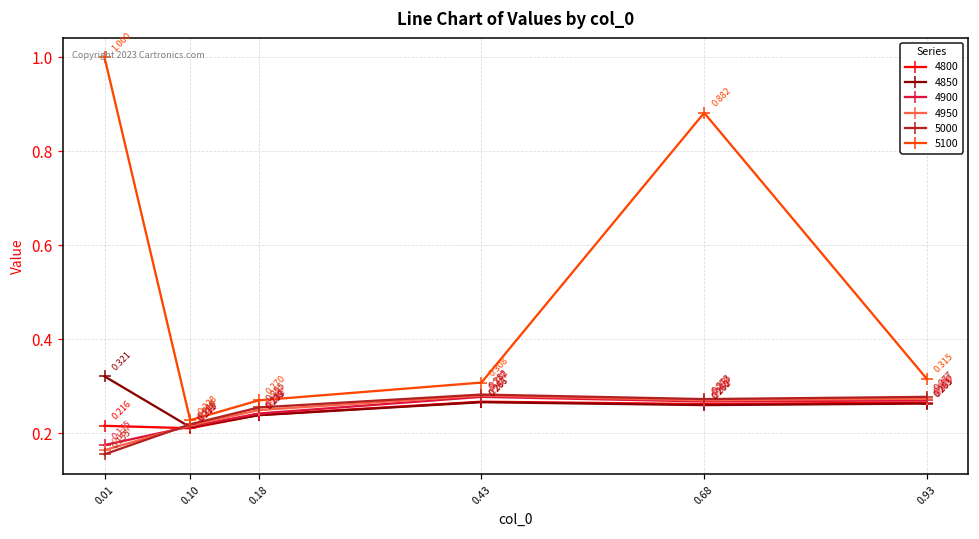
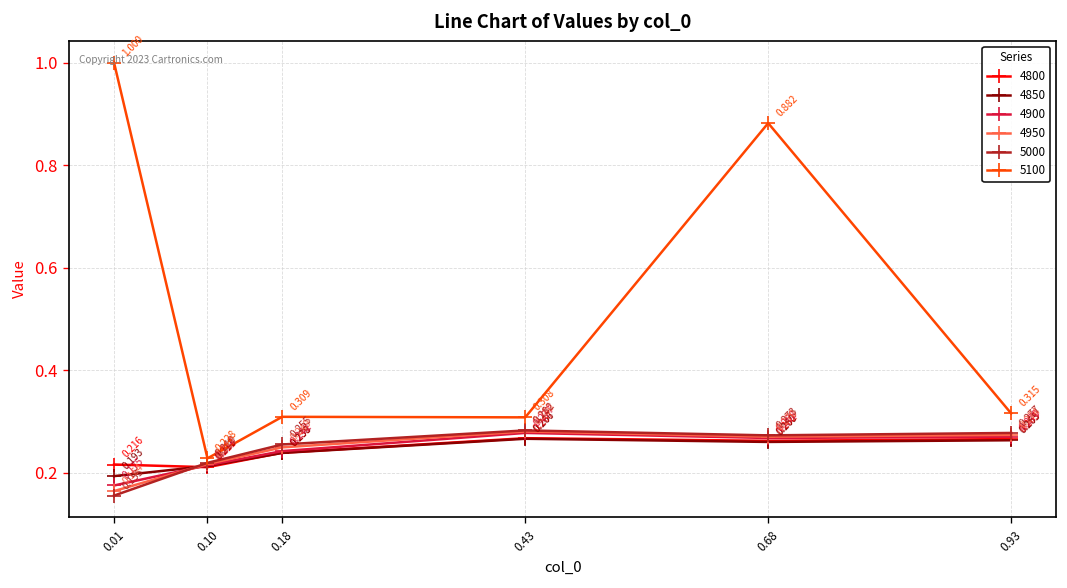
  {
    "4850": {
-     "0.01": 0.321
+     "0.01": 0.193
    },
    "5100": {
      "0.01": 1.000,
-     "0.18": 0.270,
+     "0.18": 0.309,
      "0.68": 0.882
    }
  }
